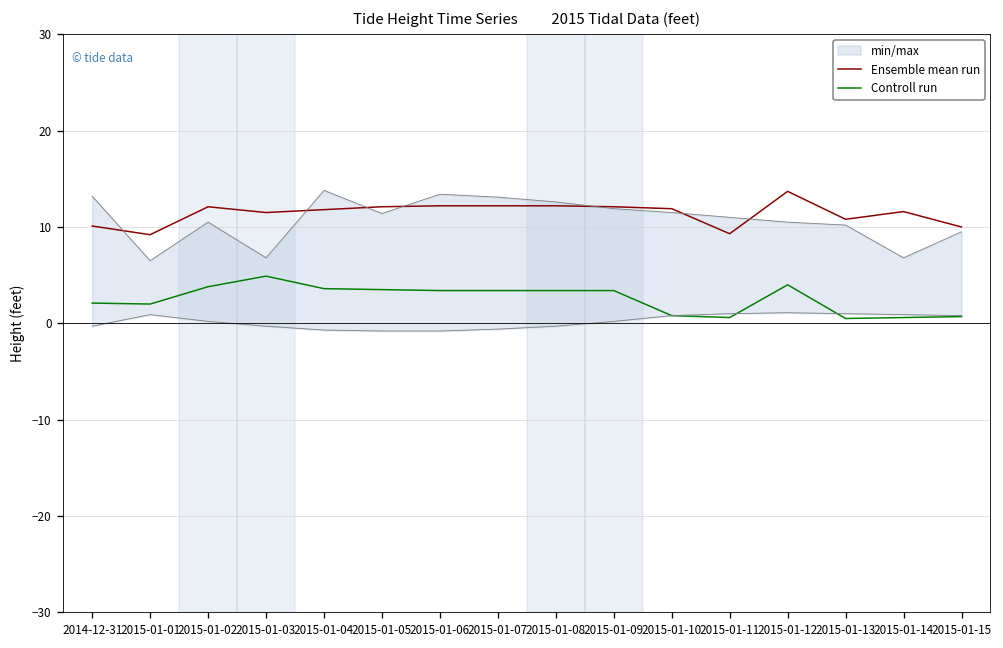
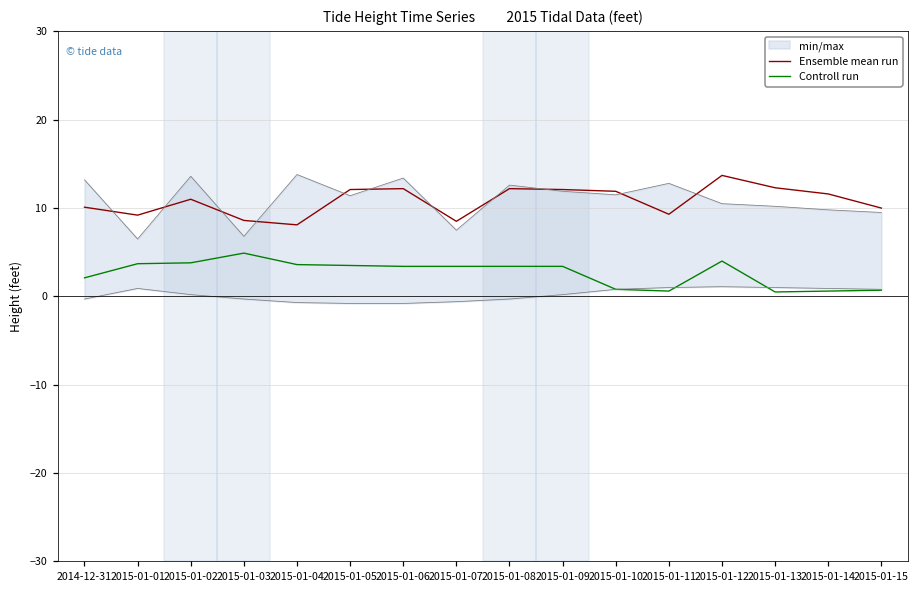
  {
    "Ensemble mean run": {
      "2014-12-31": 10,
      "2015-01-01": 9,
-     "2015-01-02": 12,
-     "2015-01-03": 12,
-     "2015-01-04": 12,
+     "2015-01-02": 11,
+     "2015-01-03": 9,
+     "2015-01-04": 8,
      "2015-01-05": 12,
      "2015-01-06": 12,
-     "2015-01-07": 12,
+     "2015-01-07": 9,
      "2015-01-08": 12,
      "2015-01-10": 12,
      "2015-01-11": 9,
      "2015-01-12": 14,
-     "2015-01-13": 11,
+     "2015-01-13": 12,
      "2015-01-14": 12,
      "2015-01-15": 10
    },
    "Controll run": {
      "2014-12-31": 2,
-     "2015-01-01": 2,
+     "2015-01-01": 4,
      "2015-01-02": 4,
      "2015-01-03": 5,
      "2015-01-04": 4,
      "2015-01-05": 4,
      "2015-01-06": 3,
      "2015-01-07": 3,
      "2015-01-08": 3,
      "2015-01-09": 3,
      "2015-01-11": 1,
      "2015-01-12": 4,
      "2015-01-13": 1
    },
    "min/max": {
      "2014-12-31": 13,
      "2015-01-01": 7,
-     "2015-01-02": 11,
+     "2015-01-02": 14,
      "2015-01-03": 7,
      "2015-01-04": 14,
      "2015-01-05": 11,
      "2015-01-06": 13,
-     "2015-01-07": 13,
+     "2015-01-07": 8,
      "2015-01-08": 13,
      "2015-01-10": 12,
-     "2015-01-11": 11,
+     "2015-01-11": 13,
      "2015-01-12": 11,
      "2015-01-13": 10,
-     "2015-01-14": 7,
+     "2015-01-14": 10,
      "2015-01-15": 10
    }
  }
